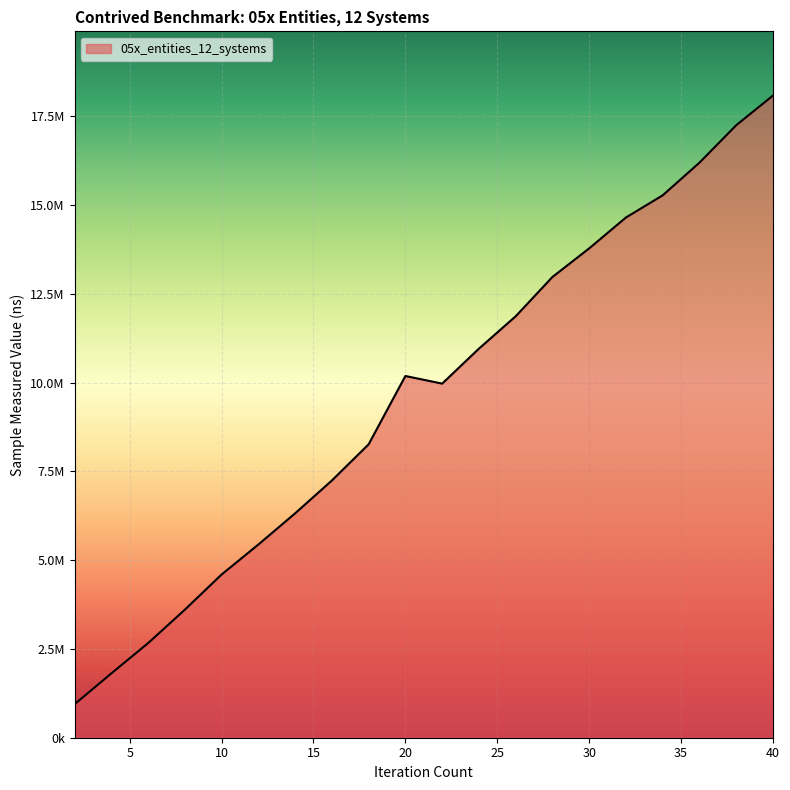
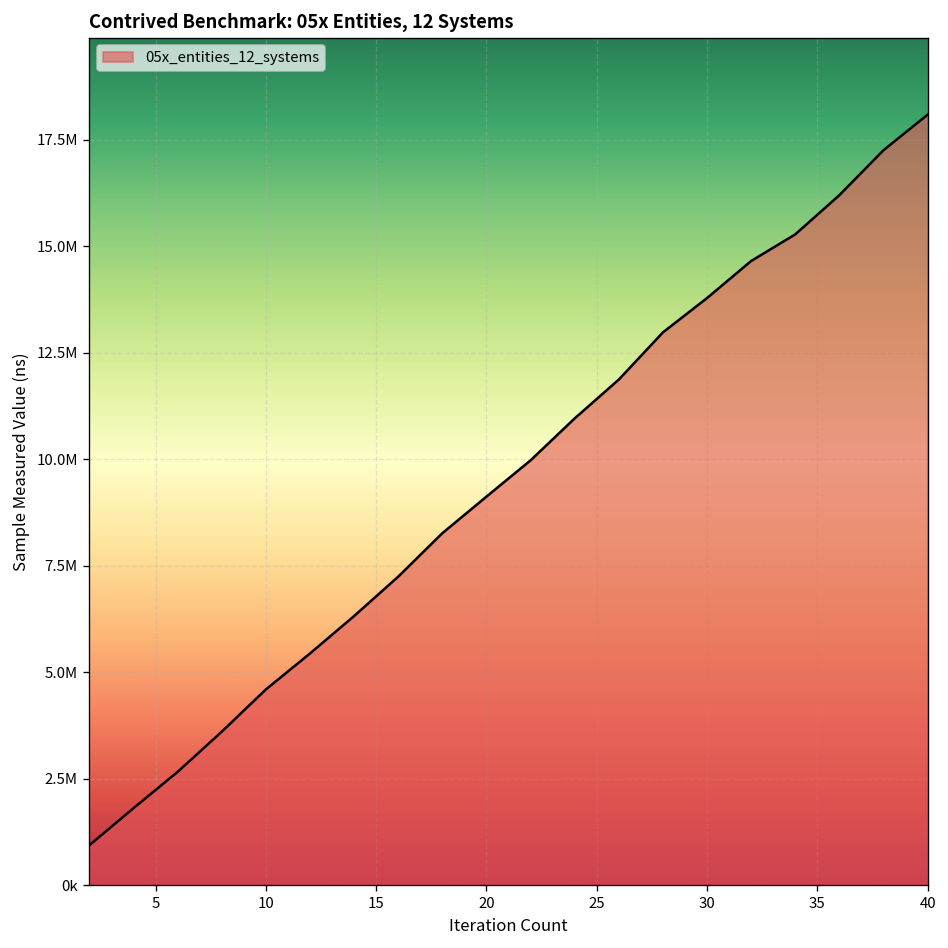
  {
    "10": 4600000,
-   "20": 10200000,
+   "20": 9100000,
    "30": 13800000,
    "40": 18100000
  }
